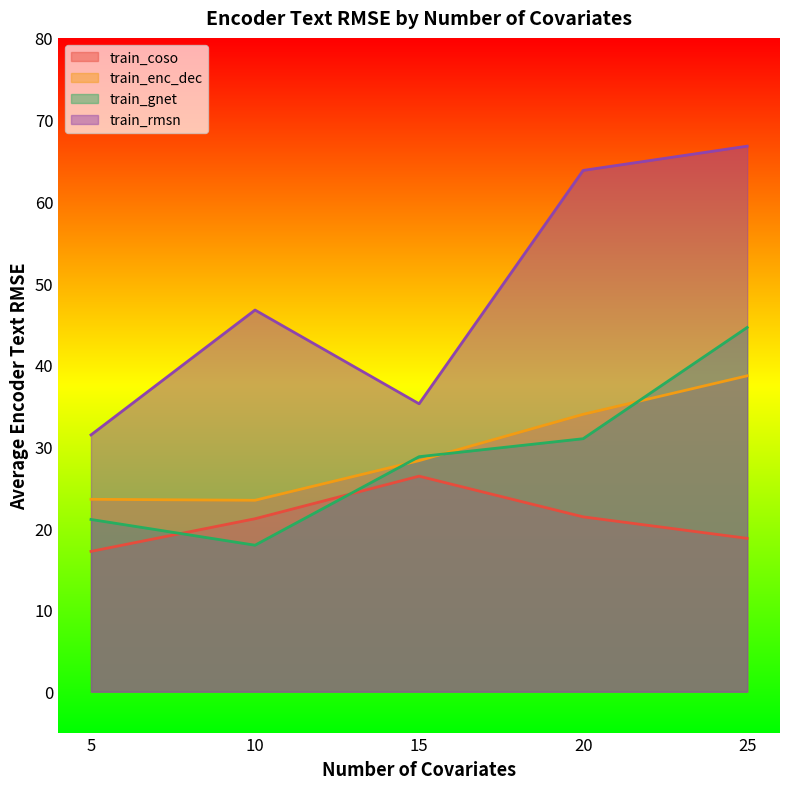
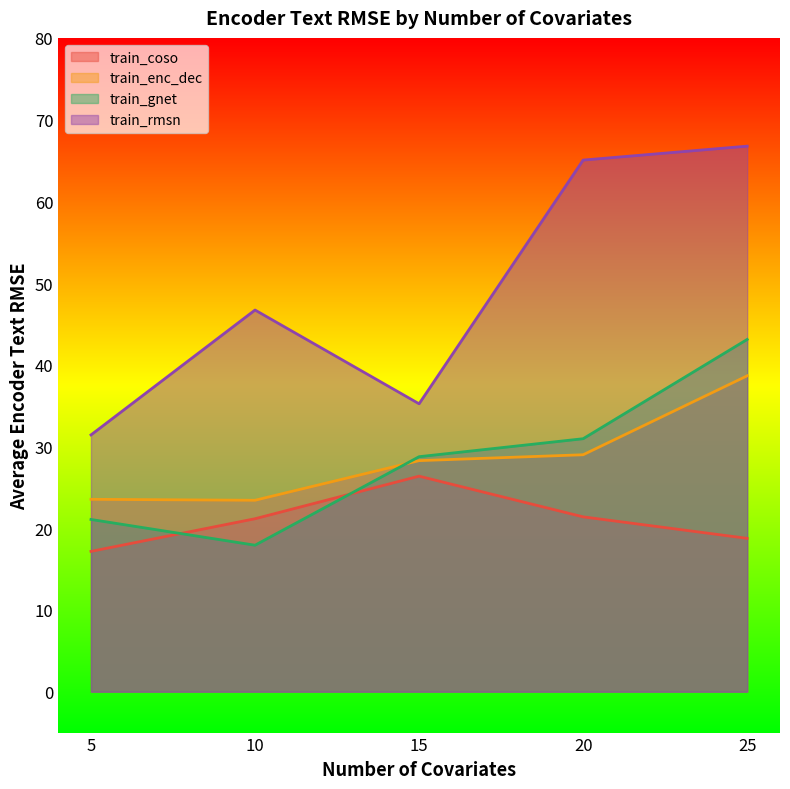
  {
    "train_coso": {
      "5": 17,
      "10": 21,
      "15": 26,
      "20": 21,
      "25": 19
    },
    "train_enc_dec": {
      "5": 24,
      "10": 23,
      "15": 28,
-     "20": 34,
+     "20": 29,
      "25": 39
    },
    "train_gnet": {
      "5": 21,
      "10": 18,
      "15": 29,
      "20": 31,
-     "25": 45
+     "25": 43
    },
    "train_rmsn": {
      "5": 31,
      "10": 47,
      "15": 35,
-     "20": 64,
+     "20": 65,
      "25": 67
    }
  }
